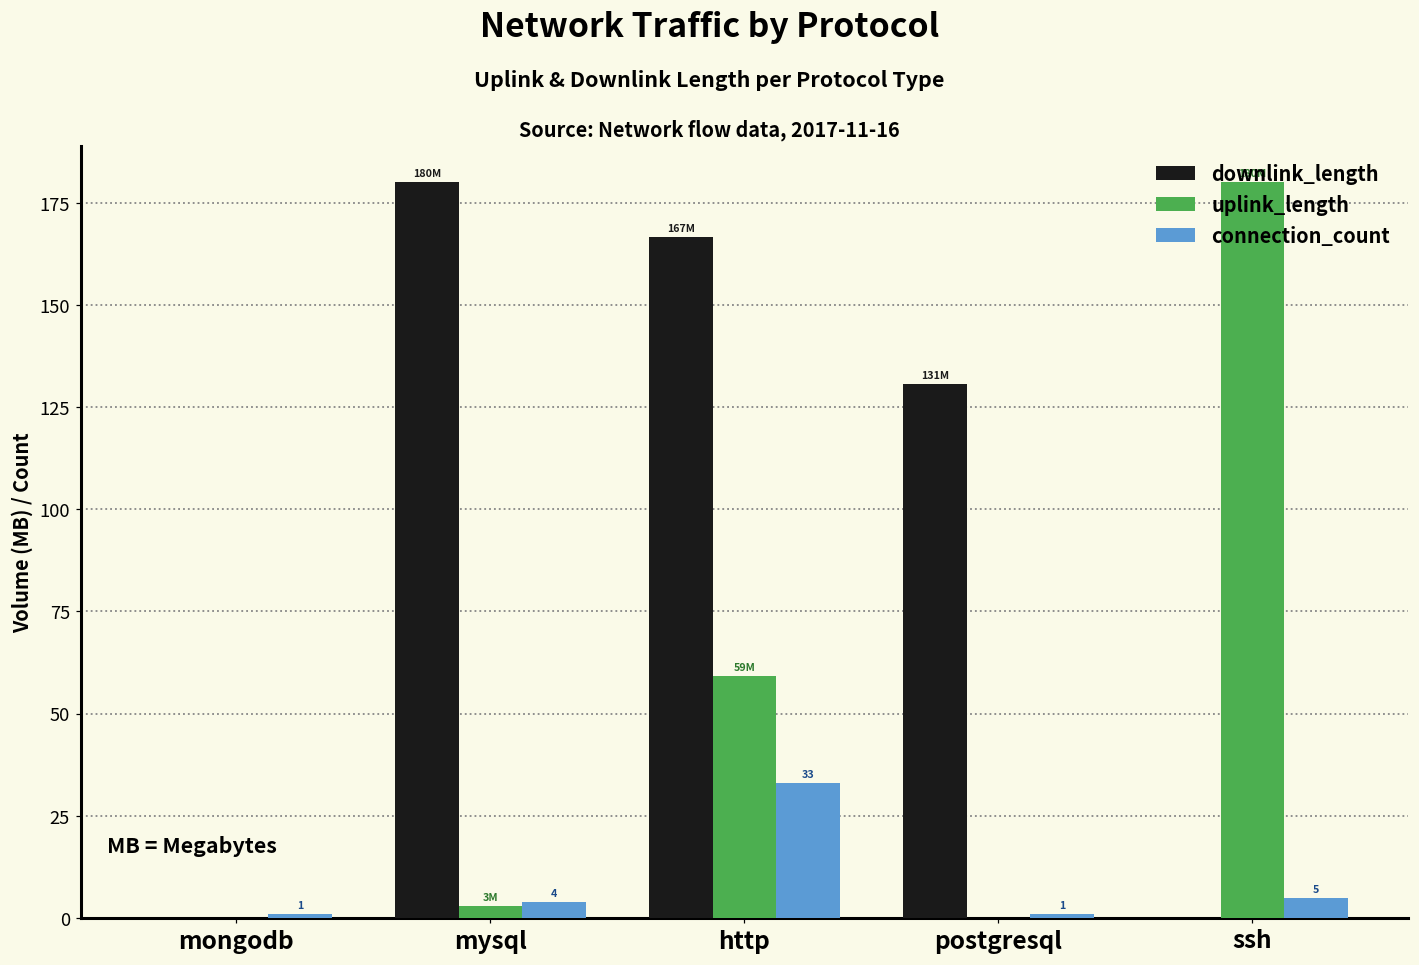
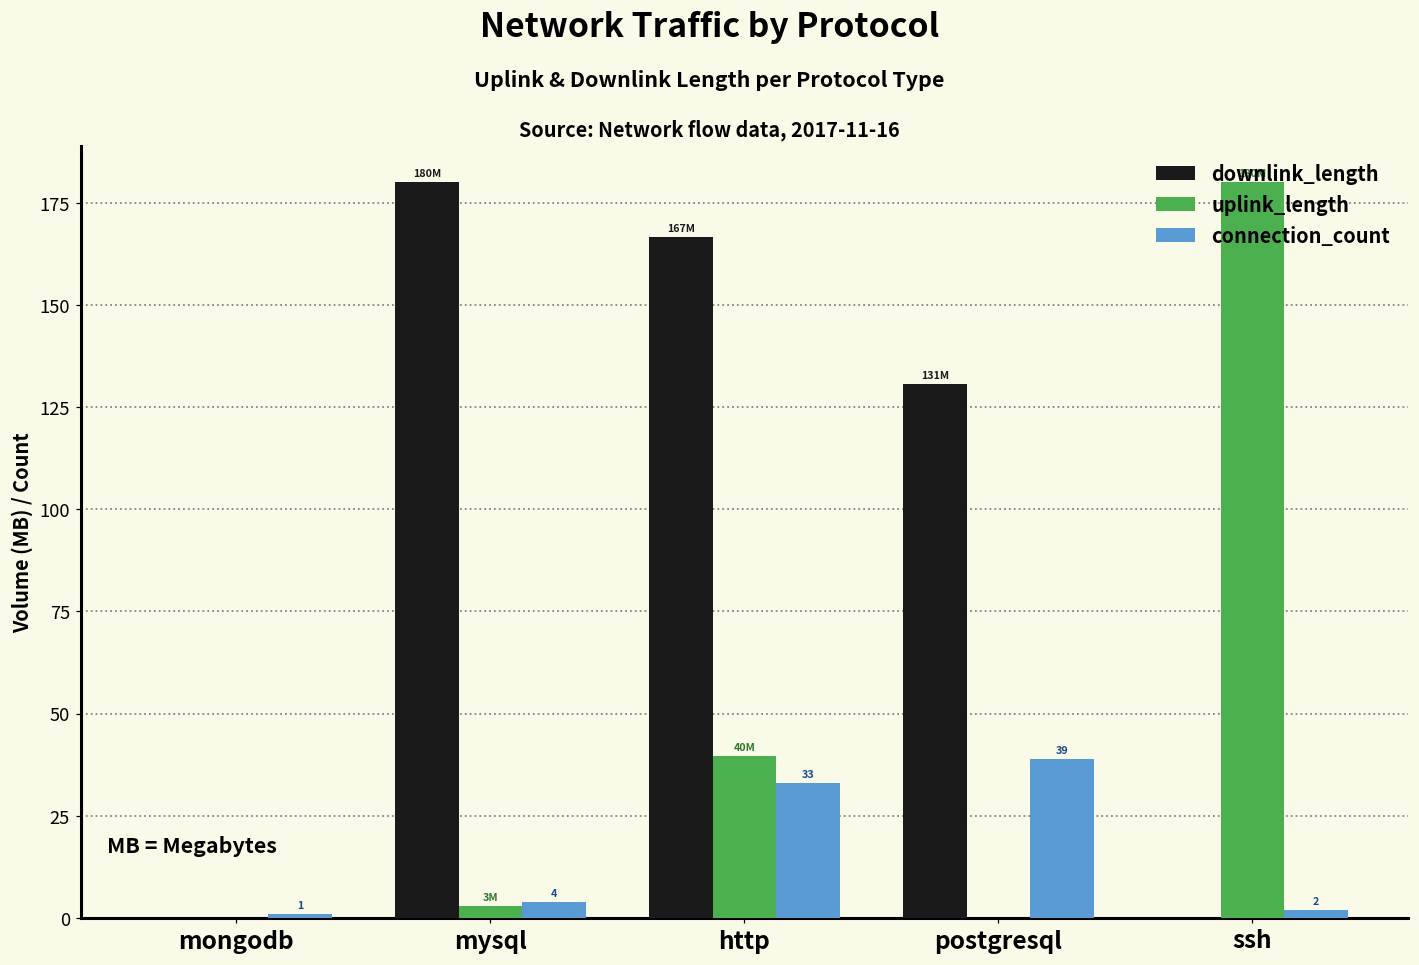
  {
    "downlink_length": {
      "mysql": "180M",
      "http": "167M",
      "postgresql": "131M"
    },
    "uplink_length": {
      "mysql": "3M",
-     "http": "59M",
+     "http": "40M",
      "ssh": "180M"
    },
    "connection_count": {
      "mongodb": "1",
      "mysql": "4",
      "http": "33",
-     "postgresql": "1",
-     "ssh": "5"
+     "postgresql": "39",
+     "ssh": "2"
    }
  }
